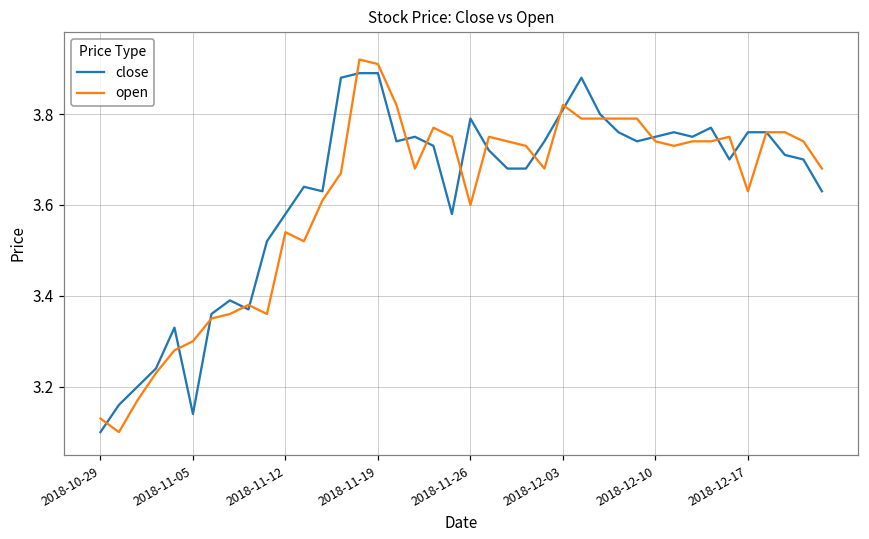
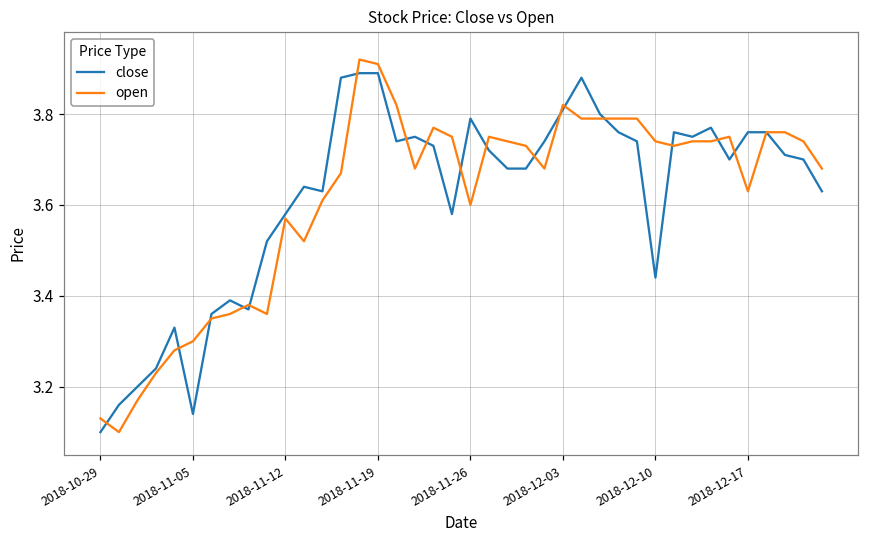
  {
    "close": {
      "2018-10-29": 3.10,
      "2018-11-05": 3.14,
      "2018-11-12": 3.58,
      "2018-11-19": 3.89,
      "2018-11-26": 3.79,
      "2018-12-03": 3.81,
-     "2018-12-10": 3.75,
+     "2018-12-10": 3.44,
      "2018-12-17": 3.76
    },
    "open": {
      "2018-10-29": 3.13,
      "2018-11-05": 3.30,
-     "2018-11-12": 3.54,
+     "2018-11-12": 3.57,
      "2018-11-19": 3.91,
      "2018-11-26": 3.60,
      "2018-12-03": 3.82,
      "2018-12-10": 3.74,
      "2018-12-17": 3.63
    }
  }
